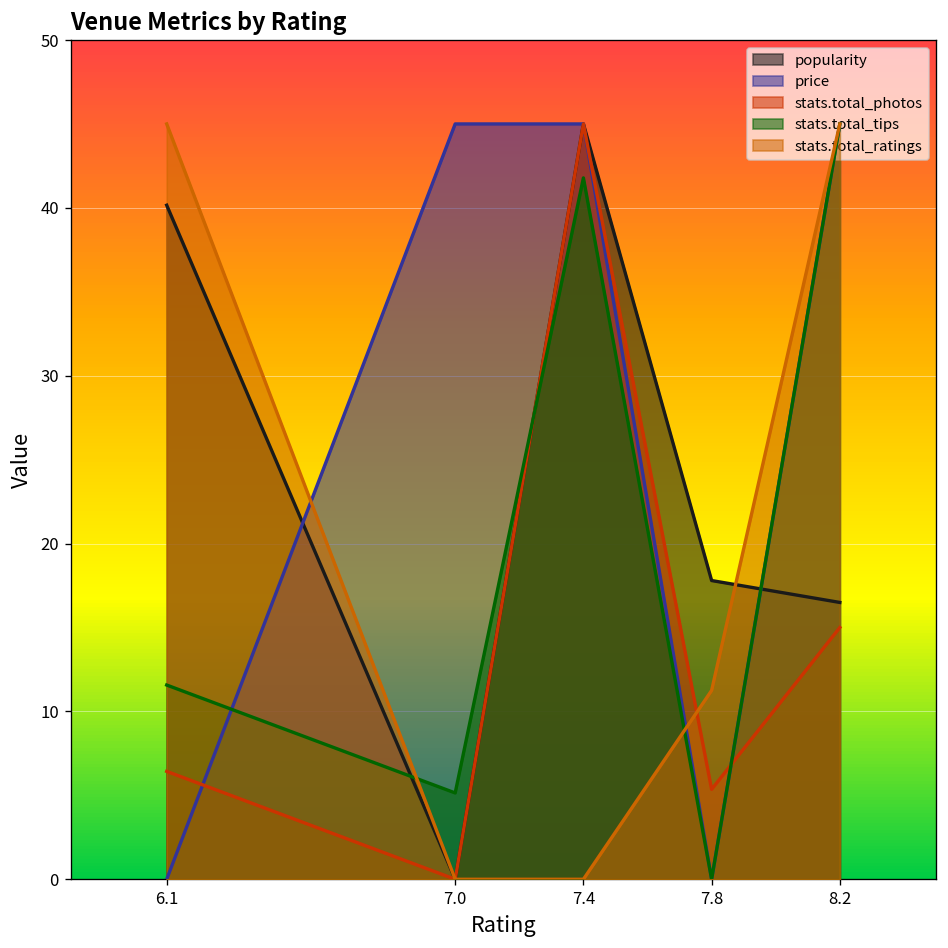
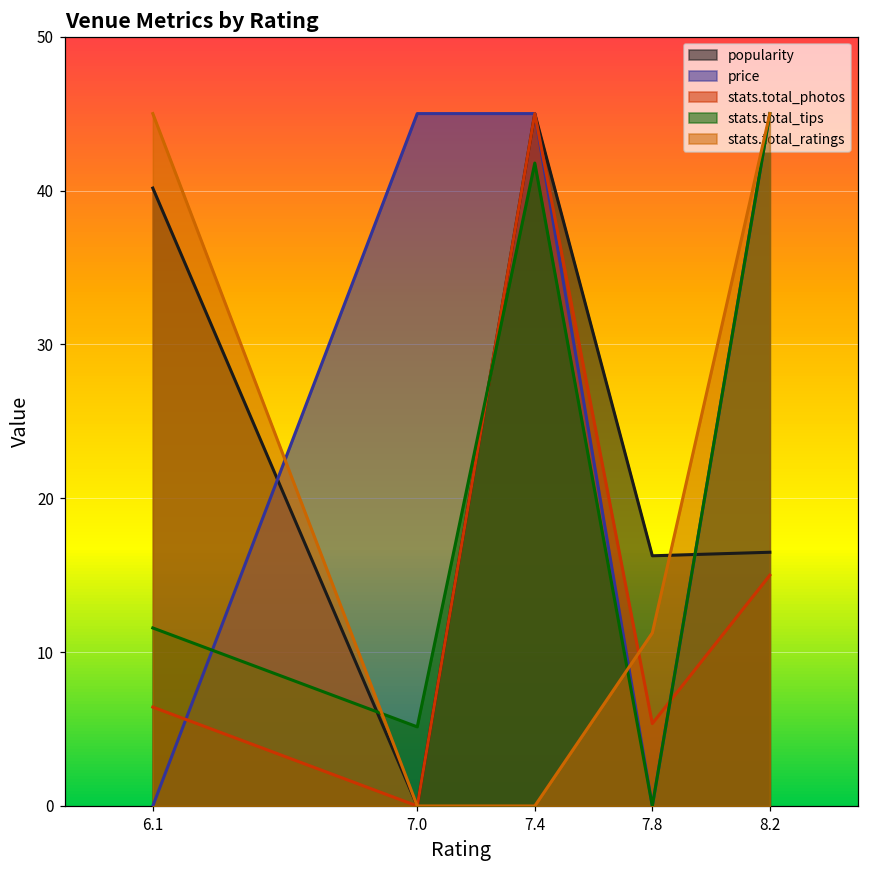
  {
    "popularity": {
      "6.1": 40.2,
-     "7.8": 17.8,
+     "7.8": 16.3,
      "8.2": 16.5
    },
    "price": {
      "6.1": 0.0,
      "7.0": 45.0
    },
    "stats.total_tips": {
      "6.1": 11.6,
      "7.0": 5.1,
      "7.4": 41.8
    }
  }
